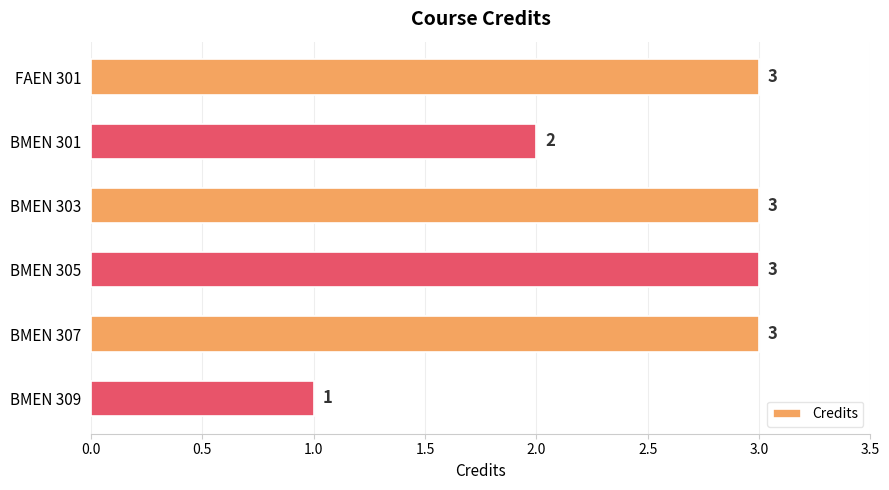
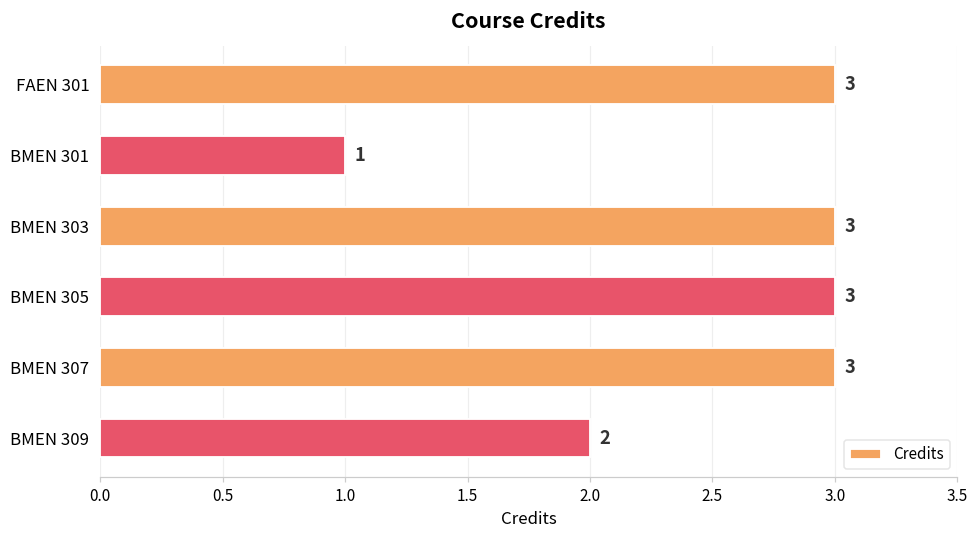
  {
    "FAEN 301": 3,
-   "BMEN 301": 2,
+   "BMEN 301": 1,
    "BMEN 303": 3,
    "BMEN 305": 3,
    "BMEN 307": 3,
-   "BMEN 309": 1
+   "BMEN 309": 2
  }
